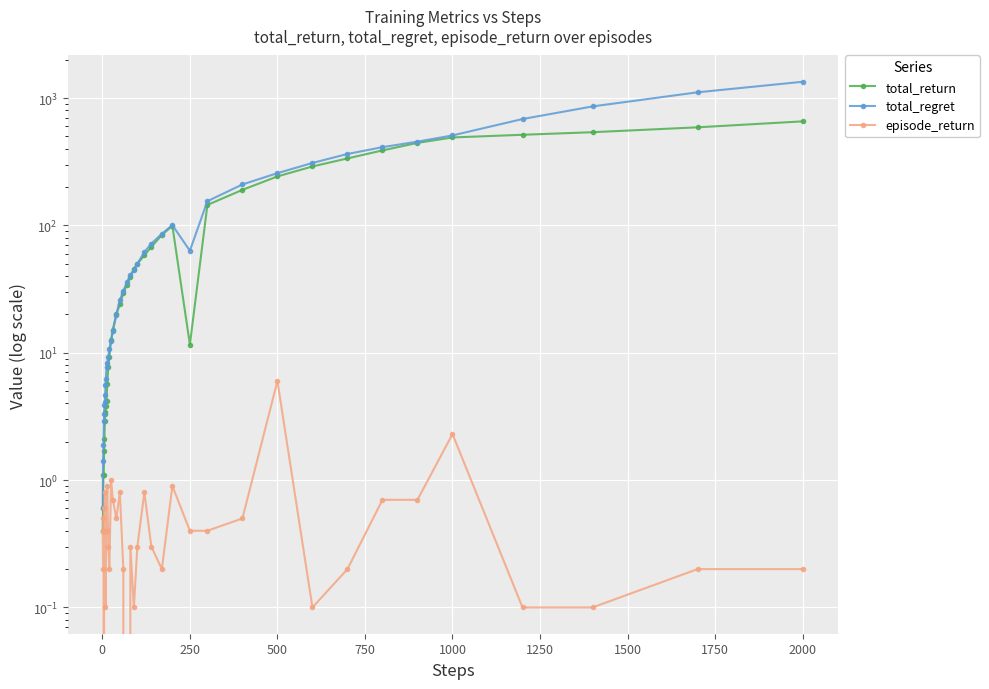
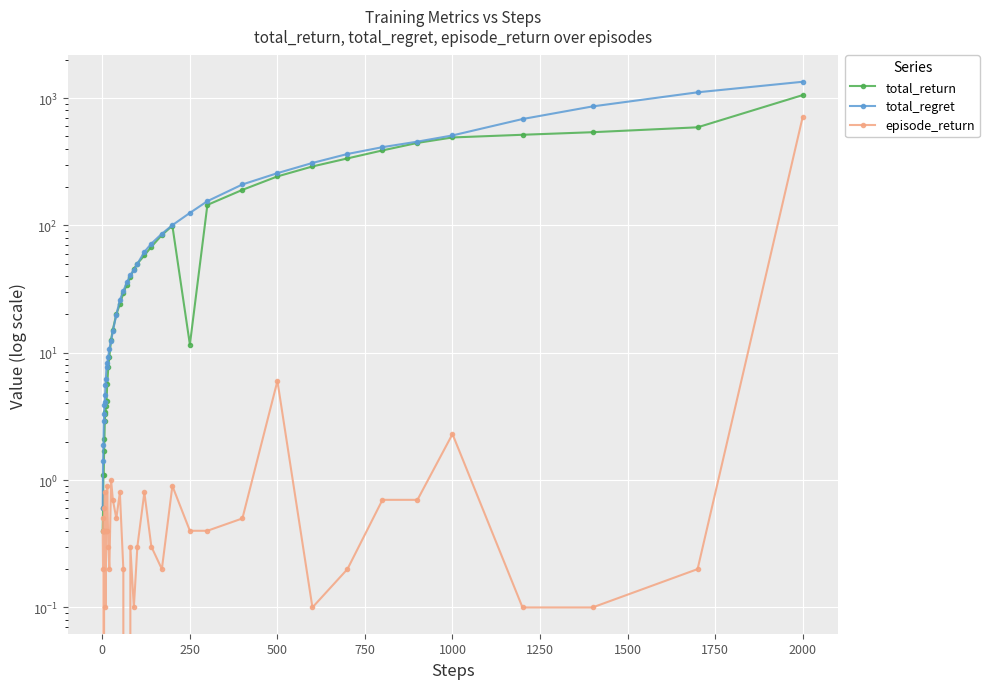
  {
    "total_return": {
      "250": 12,
      "500": 240,
-     "2000": 700
+     "2000": 1100
    },
    "total_regret": {
-     "250": 60,
+     "250": 130,
      "500": 260,
      "2000": 1300
    },
    "episode_return": {
      "250": 0.4,
      "500": 6,
      "1000": 2.3,
-     "2000": 0.2
+     "2000": 700
    }
  }
